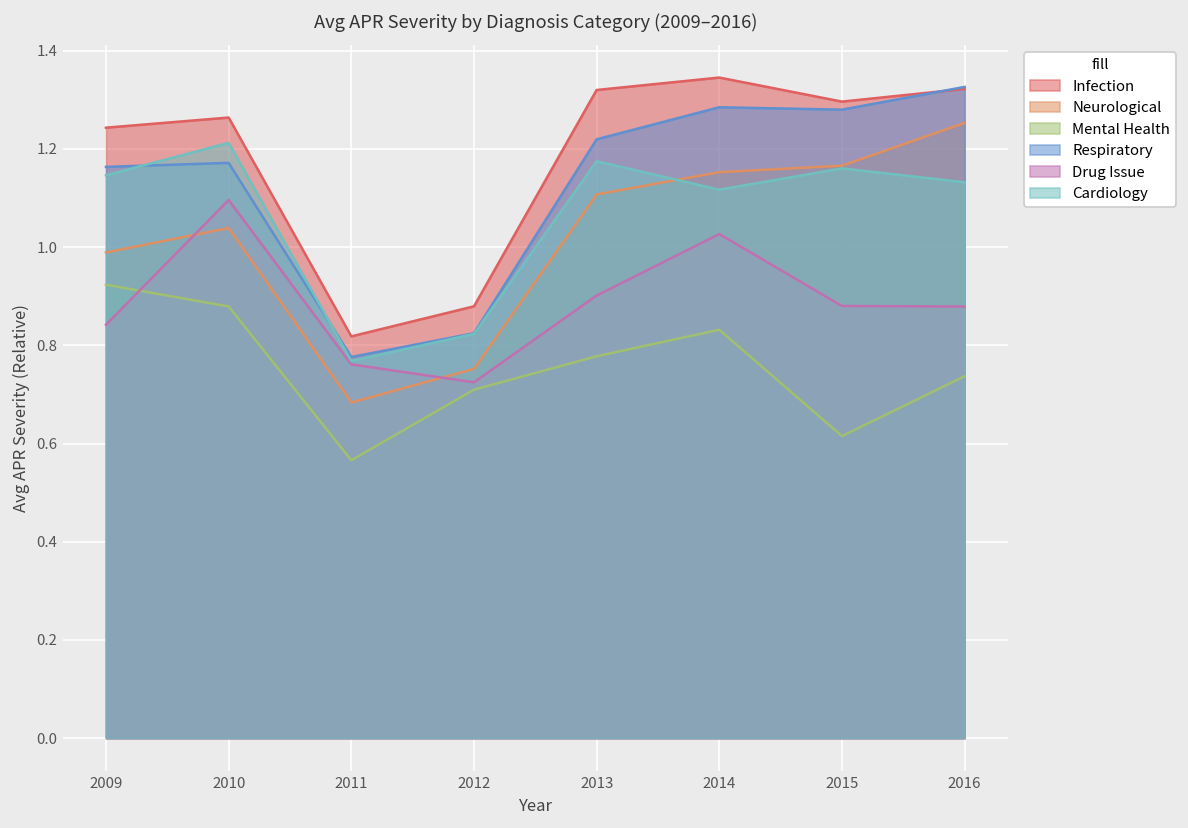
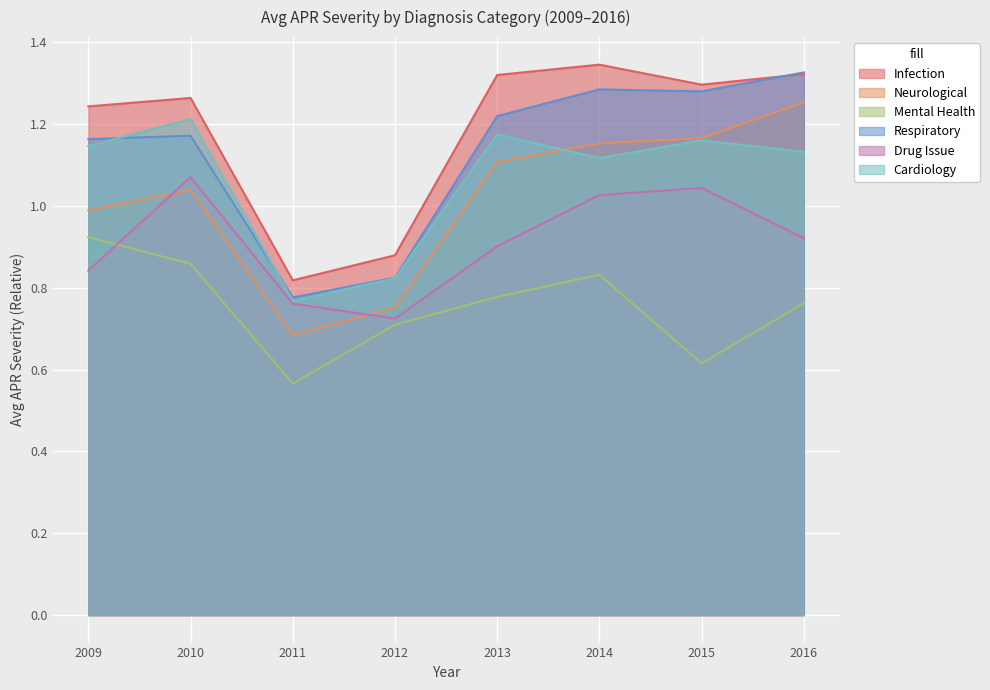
  {
    "Mental Health": {
      "2009": 0.92,
-     "2010": 0.88,
+     "2010": 0.86,
      "2011": 0.57,
      "2012": 0.71,
      "2013": 0.78,
      "2014": 0.83,
      "2015": 0.62,
-     "2016": 0.74
+     "2016": 0.76
    },
    "Drug Issue": {
      "2009": 0.84,
-     "2010": 1.10,
+     "2010": 1.07,
      "2011": 0.76,
      "2012": 0.72,
      "2013": 0.90,
      "2014": 1.03,
-     "2015": 0.88,
-     "2016": 0.88
+     "2015": 1.04,
+     "2016": 0.92
    }
  }
